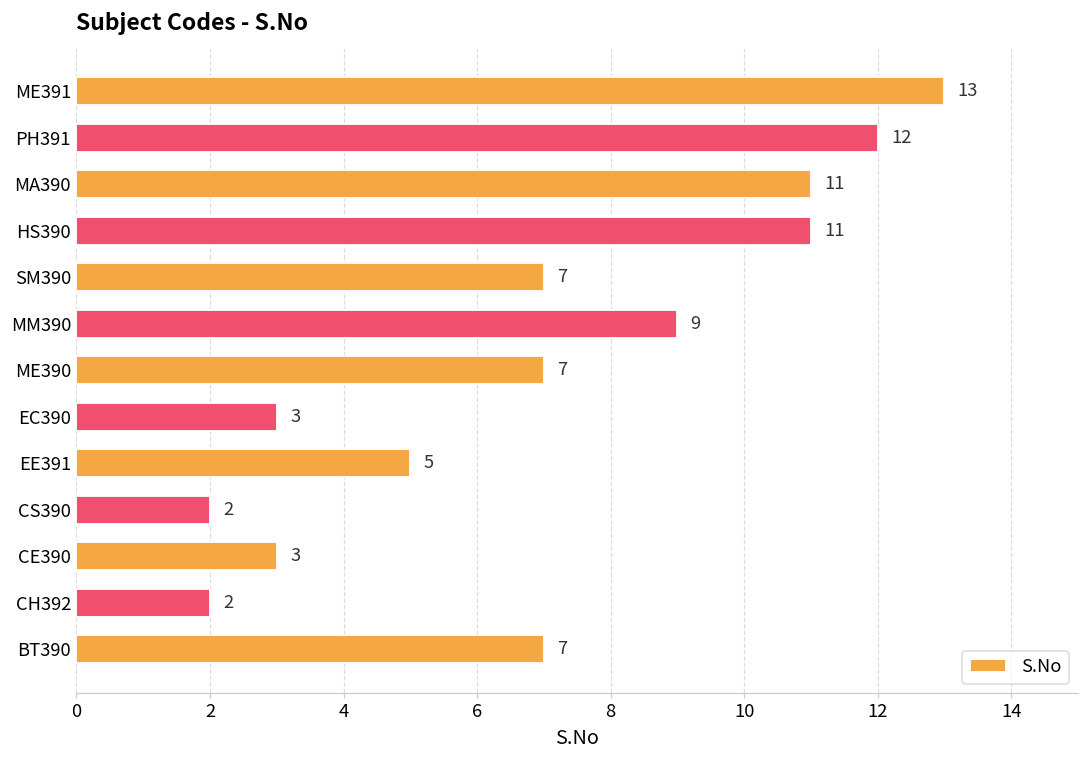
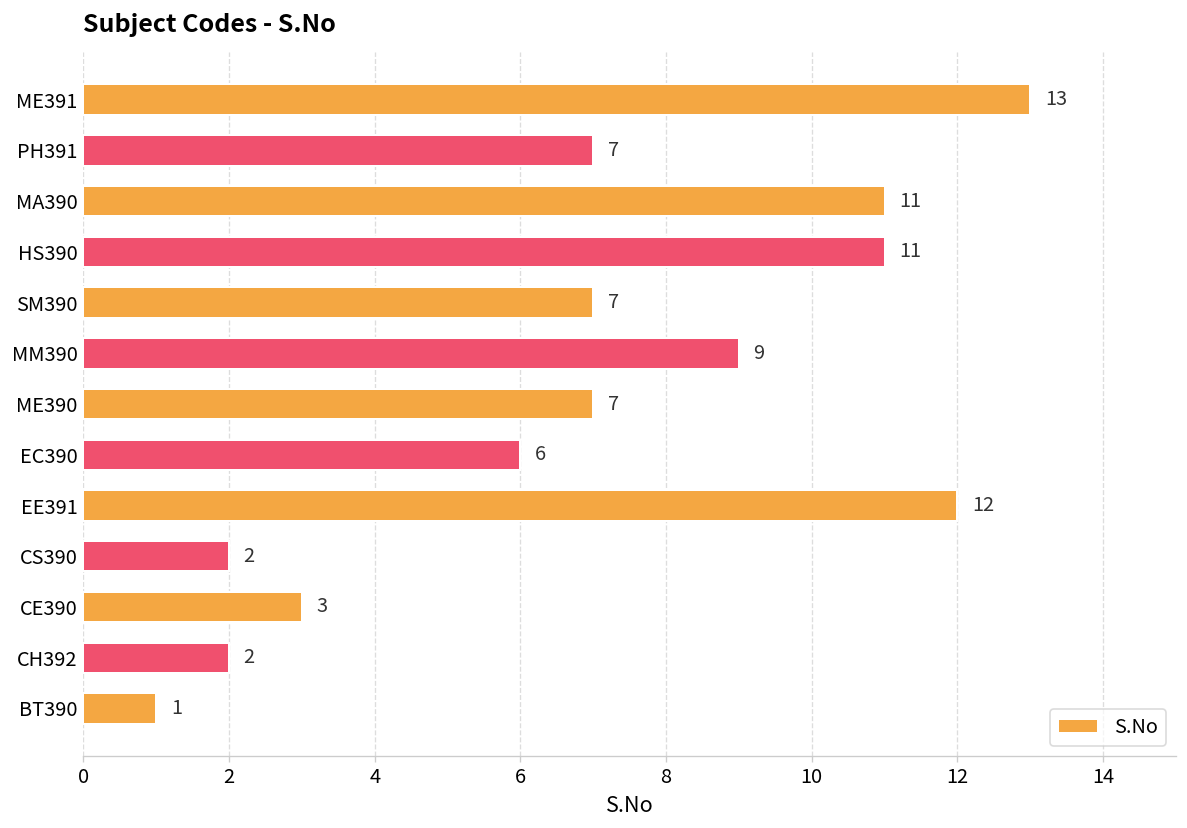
  {
    "ME391": 13,
-   "PH391": 12,
+   "PH391": 7,
    "MA390": 11,
    "HS390": 11,
    "SM390": 7,
    "MM390": 9,
    "ME390": 7,
-   "EC390": 3,
-   "EE391": 5,
+   "EC390": 6,
+   "EE391": 12,
    "CS390": 2,
    "CE390": 3,
    "CH392": 2,
-   "BT390": 7
+   "BT390": 1
  }
